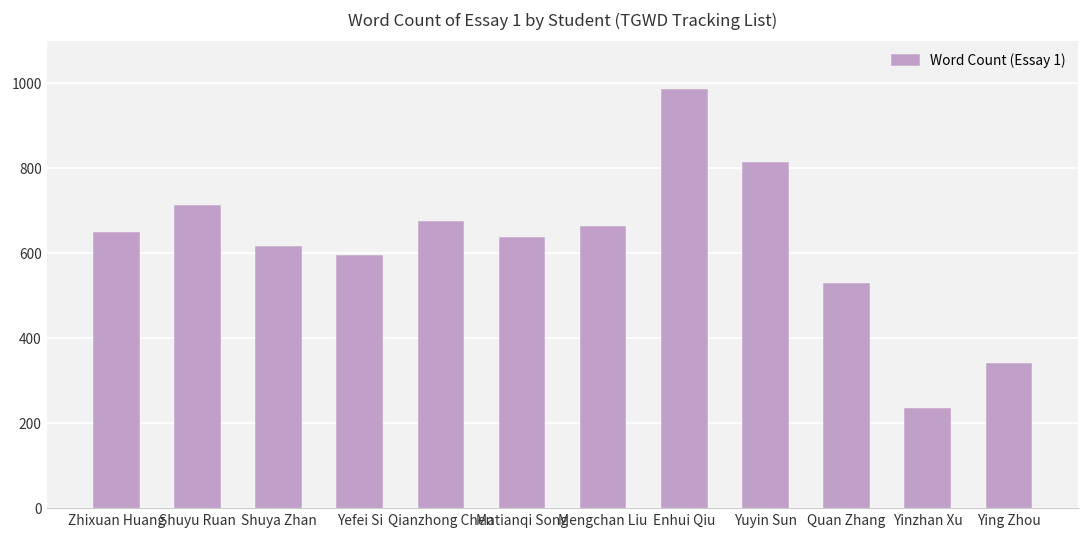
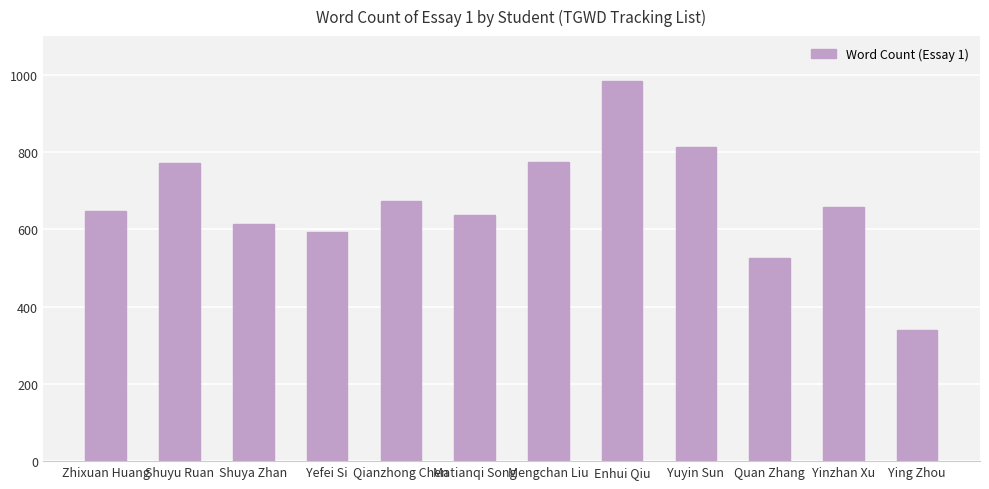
  {
    "Zhixuan Huang": 650,
-   "Shuyu Ruan": 710,
+   "Shuyu Ruan": 770,
    "Shuya Zhan": 620,
    "Yefei Si": 590,
-   "Mengchan Liu": 660,
+   "Mengchan Liu": 780,
    "Enhui Qiu": 980,
    "Yuyin Sun": 810,
    "Quan Zhang": 530,
-   "Yinzhan Xu": 230,
+   "Yinzhan Xu": 660,
    "Ying Zhou": 340
  }
